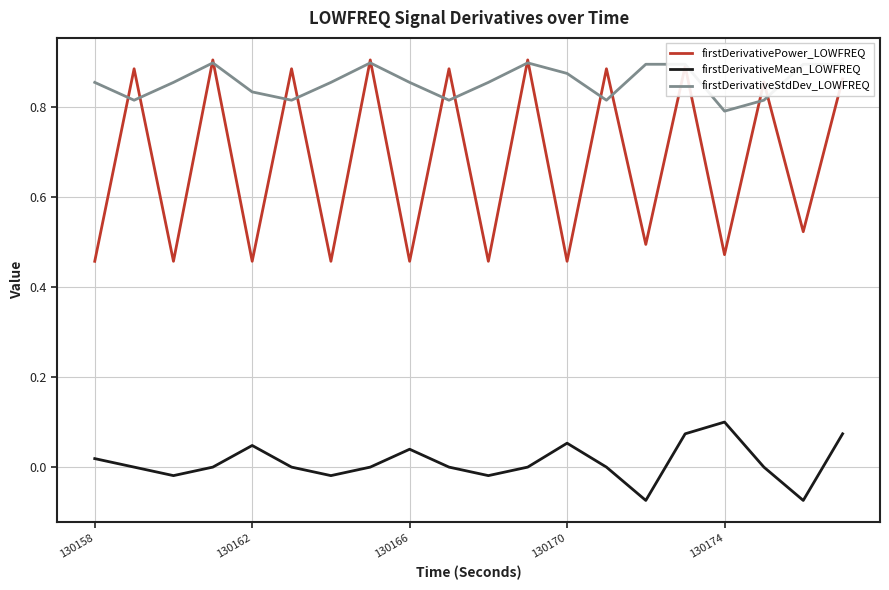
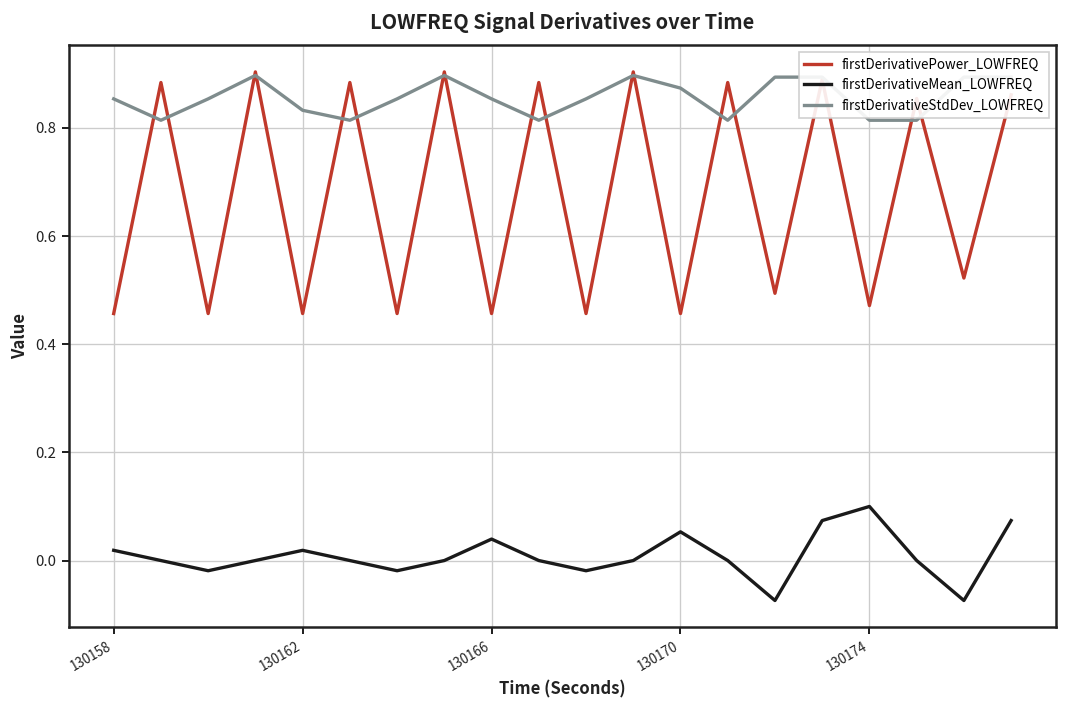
  {
    "firstDerivativePower_LOWFREQ": {
      "130158": 0.46,
      "130162": 0.46,
      "130166": 0.46,
      "130170": 0.46,
      "130174": 0.47
    },
    "firstDerivativeMean_LOWFREQ": {
      "130158": 0.02,
-     "130162": 0.05,
+     "130162": 0.02,
      "130166": 0.04,
      "130170": 0.05,
      "130174": 0.10
    },
    "firstDerivativeStdDev_LOWFREQ": {
      "130158": 0.85,
      "130162": 0.83,
      "130166": 0.85,
      "130170": 0.87,
-     "130174": 0.79
+     "130174": 0.81
    }
  }
